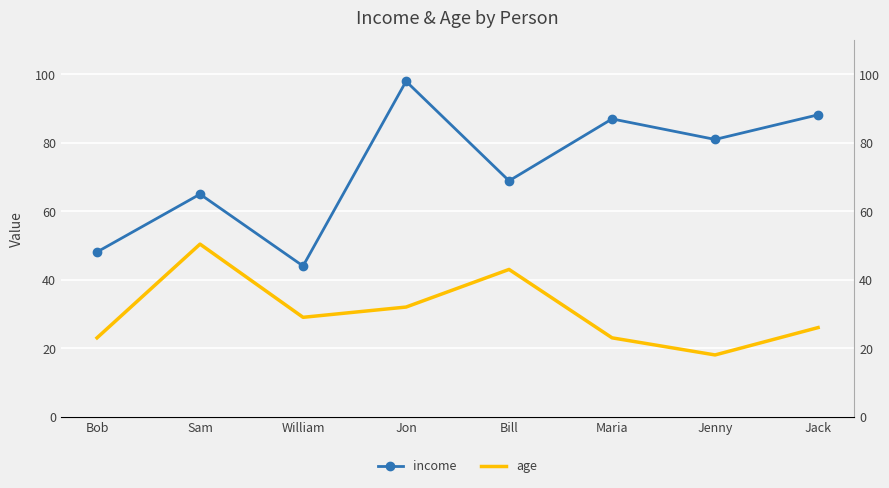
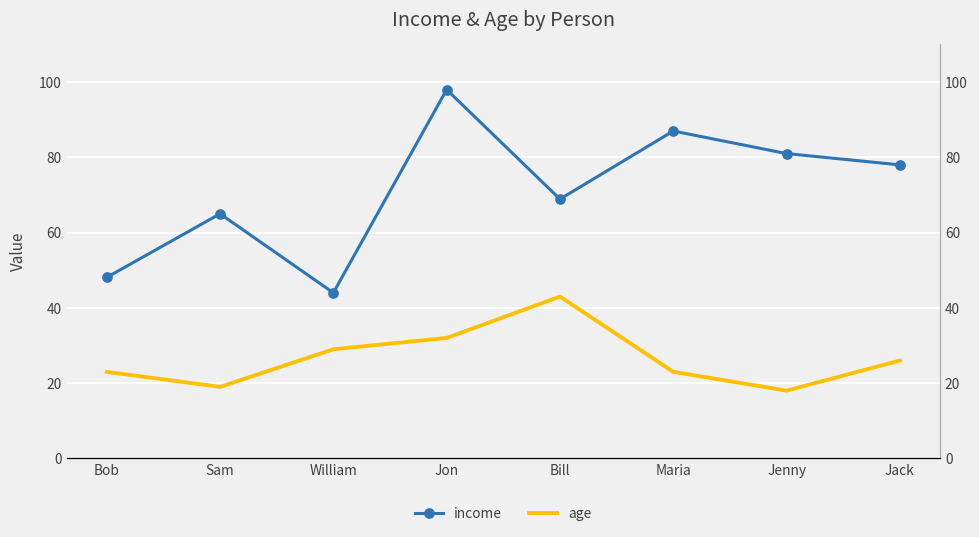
  {
    "income": {
      "Bob": 48,
      "Sam": 65,
      "William": 44,
      "Jon": 98,
      "Bill": 69,
      "Maria": 87,
      "Jenny": 81,
-     "Jack": 88
+     "Jack": 78
    },
    "age": {
      "Bob": 23,
-     "Sam": 50,
+     "Sam": 19,
      "William": 29,
      "Jon": 32,
      "Bill": 43,
      "Maria": 23,
      "Jenny": 18,
      "Jack": 26
    }
  }
